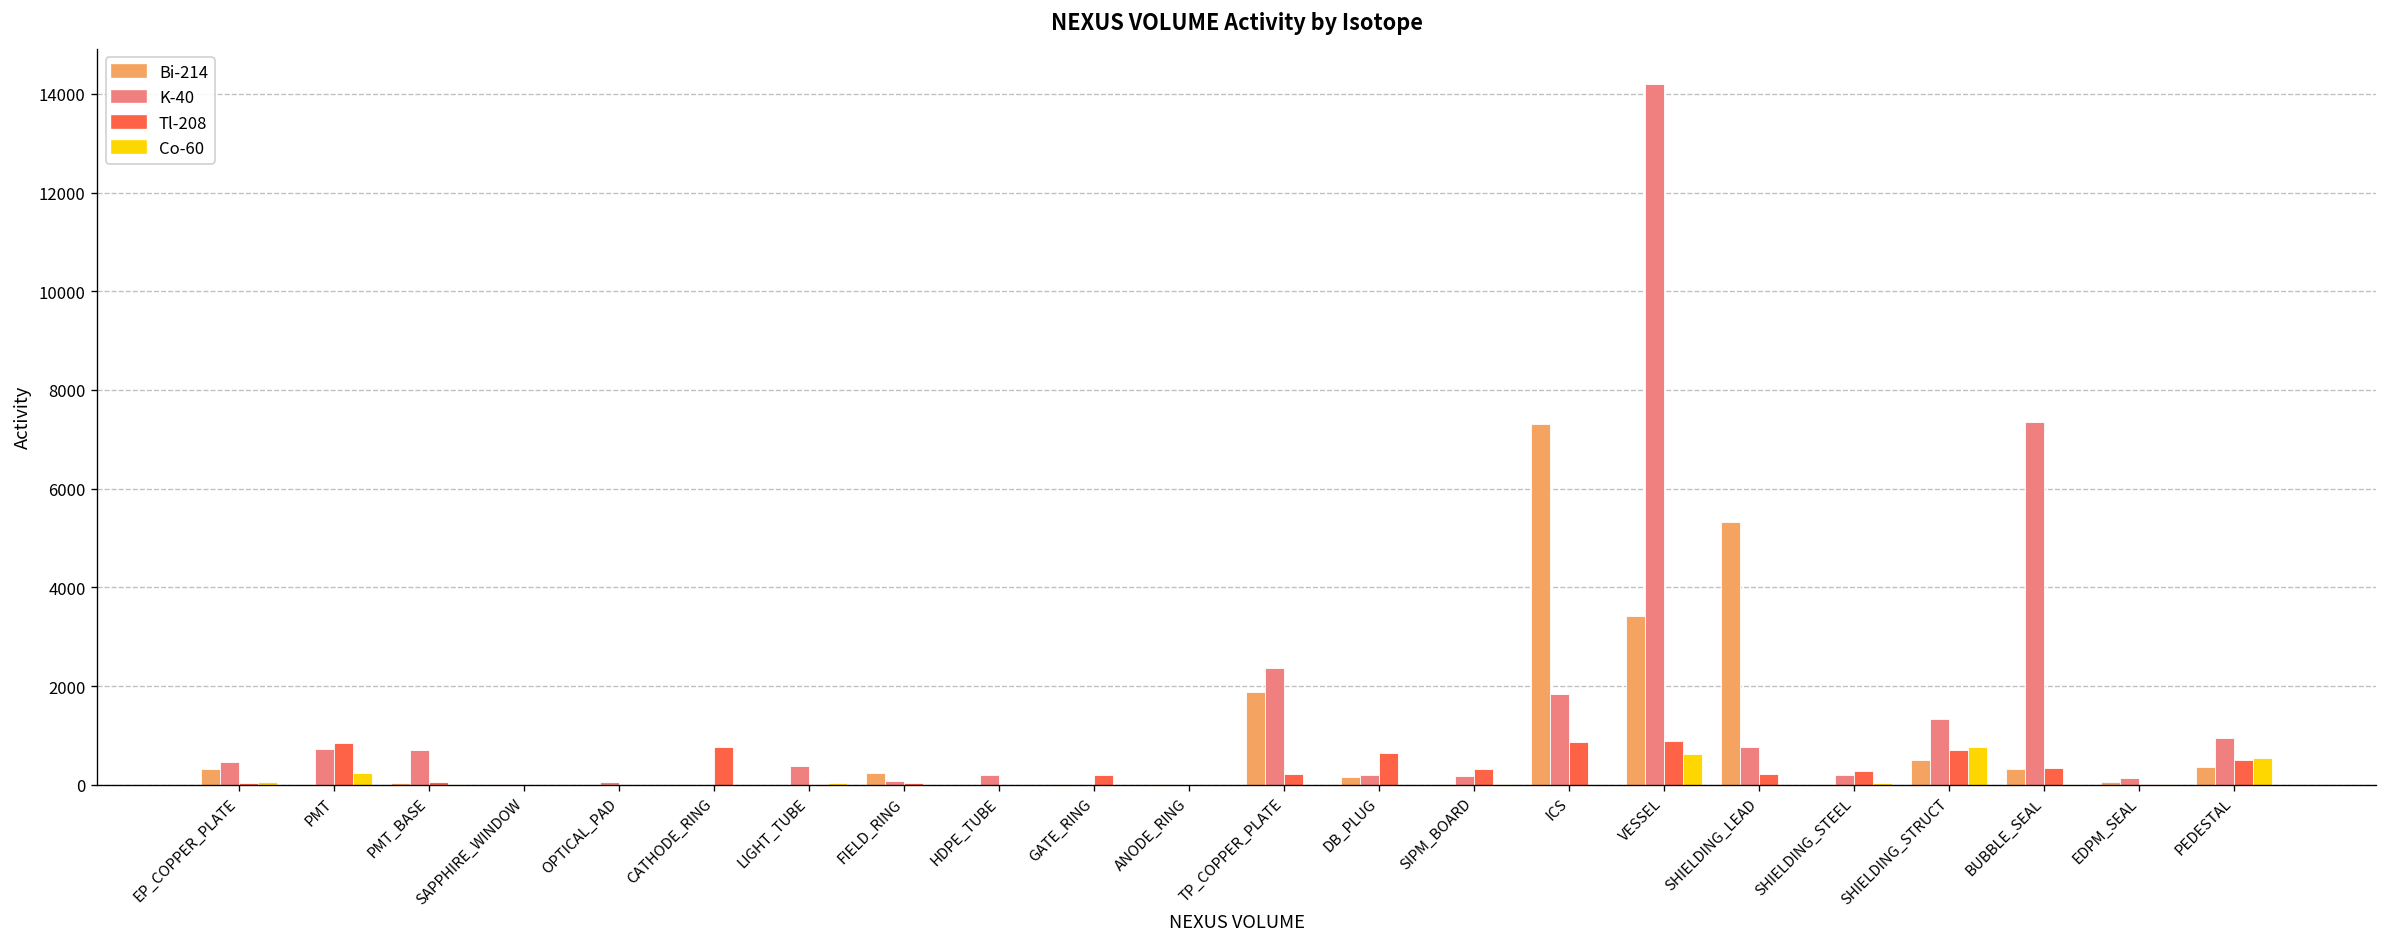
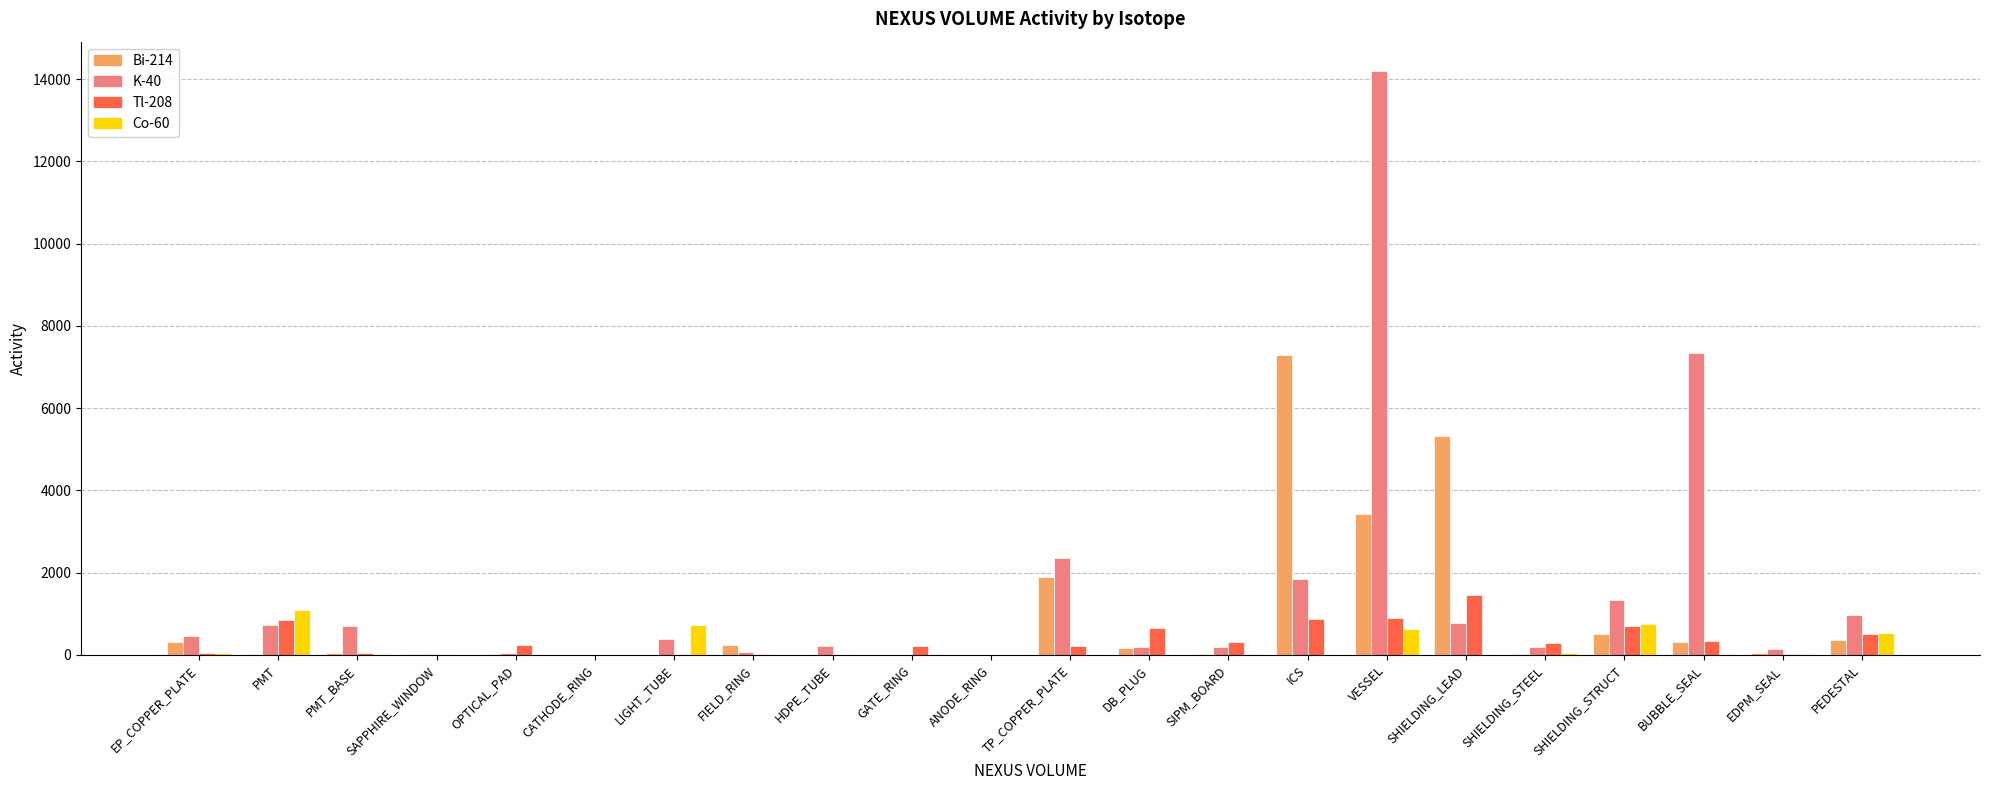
  {
    "Tl-208": {
      "PMT": 900,
-     "OPTICAL_PAD": 0,
-     "CATHODE_RING": 800,
+     "OPTICAL_PAD": 200,
+     "CATHODE_RING": 0,
      "GATE_RING": 200,
      "TP_COPPER_PLATE": 200,
      "DB_PLUG": 600,
      "SIPM_BOARD": 300,
      "ICS": 900,
      "VESSEL": 900,
-     "SHIELDING_LEAD": 200,
+     "SHIELDING_LEAD": 1500,
      "SHIELDING_STEEL": 300,
      "SHIELDING_STRUCT": 700,
      "BUBBLE_SEAL": 300,
      "PEDESTAL": 500
    },
    "Co-60": {
-     "PMT": 200,
+     "PMT": 1100,
      "CATHODE_RING": 0,
-     "LIGHT_TUBE": 0,
+     "LIGHT_TUBE": 700,
      "GATE_RING": 0,
      "ANODE_RING": 0,
      "TP_COPPER_PLATE": 0,
      "ICS": 0,
      "VESSEL": 600,
      "SHIELDING_LEAD": 0,
      "SHIELDING_STRUCT": 800,
      "PEDESTAL": 500
    }
  }
